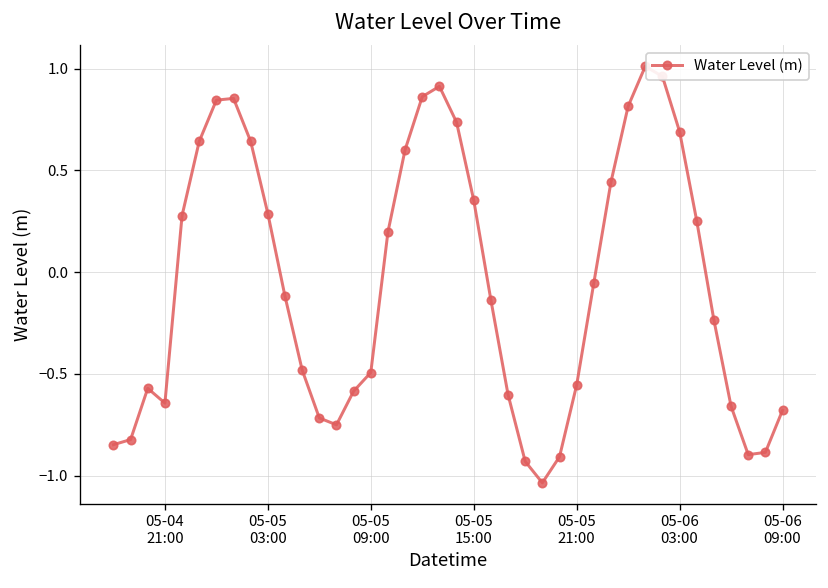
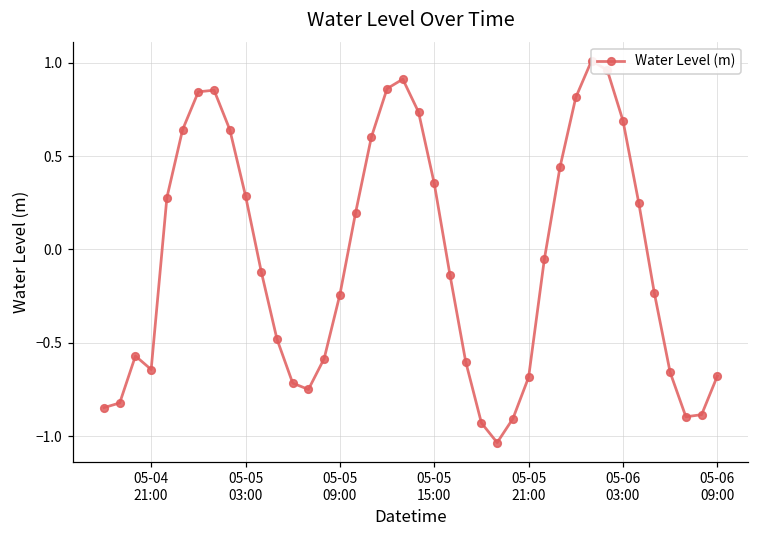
  {
    "05-04 21:00": -0.64,
    "05-05 03:00": 0.29,
-   "05-05 09:00": -0.49,
+   "05-05 09:00": -0.24,
    "05-05 15:00": 0.35,
-   "05-05 21:00": -0.55,
+   "05-05 21:00": -0.68,
    "05-06 03:00": 0.69,
    "05-06 09:00": -0.68
  }
